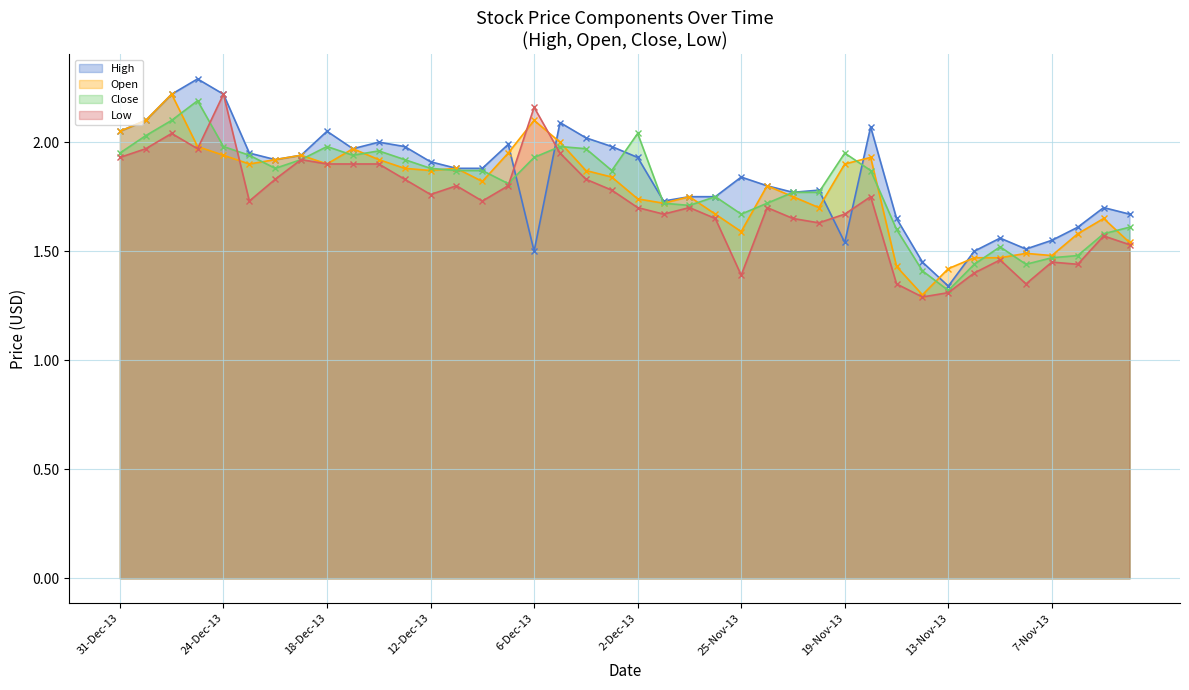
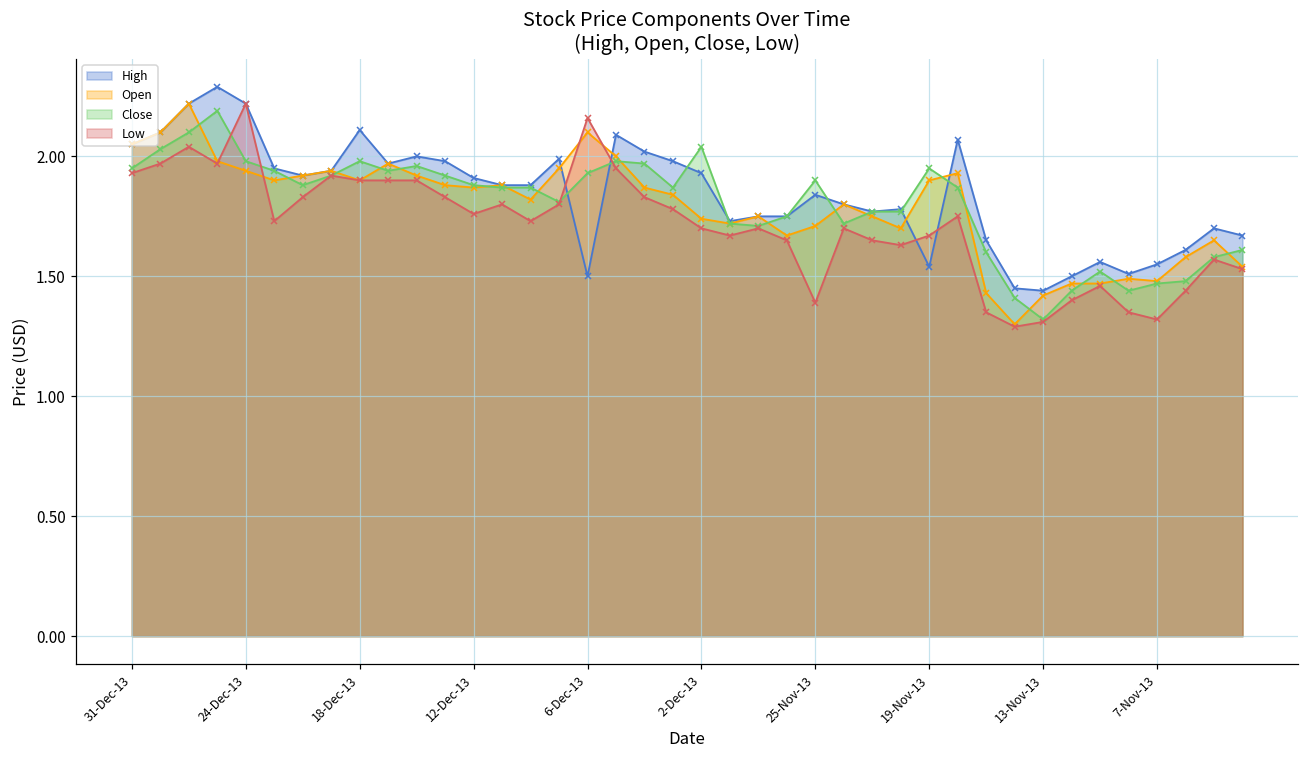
  {
    "High": {
-     "18-Dec-13": 2.05,
+     "18-Dec-13": 2.11,
      "12-Dec-13": 1.91,
      "6-Dec-13": 1.50,
      "2-Dec-13": 1.93,
      "25-Nov-13": 1.84,
      "19-Nov-13": 1.54,
-     "13-Nov-13": 1.34,
+     "13-Nov-13": 1.44,
      "7-Nov-13": 1.55
    },
    "Open": {
      "24-Dec-13": 1.94,
      "6-Dec-13": 2.10,
      "2-Dec-13": 1.74,
-     "25-Nov-13": 1.59,
+     "25-Nov-13": 1.71,
      "19-Nov-13": 1.90,
      "13-Nov-13": 1.42
    },
    "Close": {
      "31-Dec-13": 1.95,
      "24-Dec-13": 1.98,
      "18-Dec-13": 1.98,
      "6-Dec-13": 1.93,
      "2-Dec-13": 2.04,
-     "25-Nov-13": 1.67,
+     "25-Nov-13": 1.90,
      "19-Nov-13": 1.95
    },
    "Low": {
      "31-Dec-13": 1.93,
      "12-Dec-13": 1.76,
      "6-Dec-13": 2.16,
      "2-Dec-13": 1.70,
      "25-Nov-13": 1.39,
      "19-Nov-13": 1.67,
-     "7-Nov-13": 1.45
+     "7-Nov-13": 1.32
    }
  }
